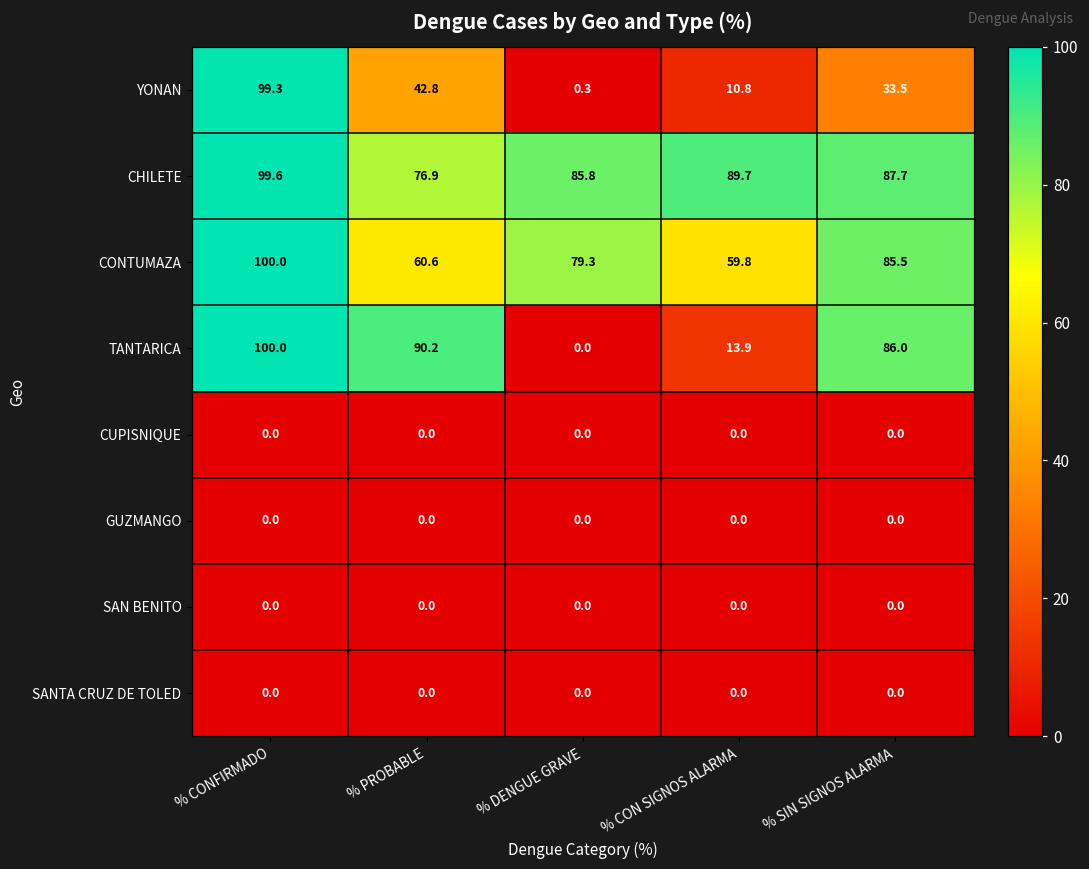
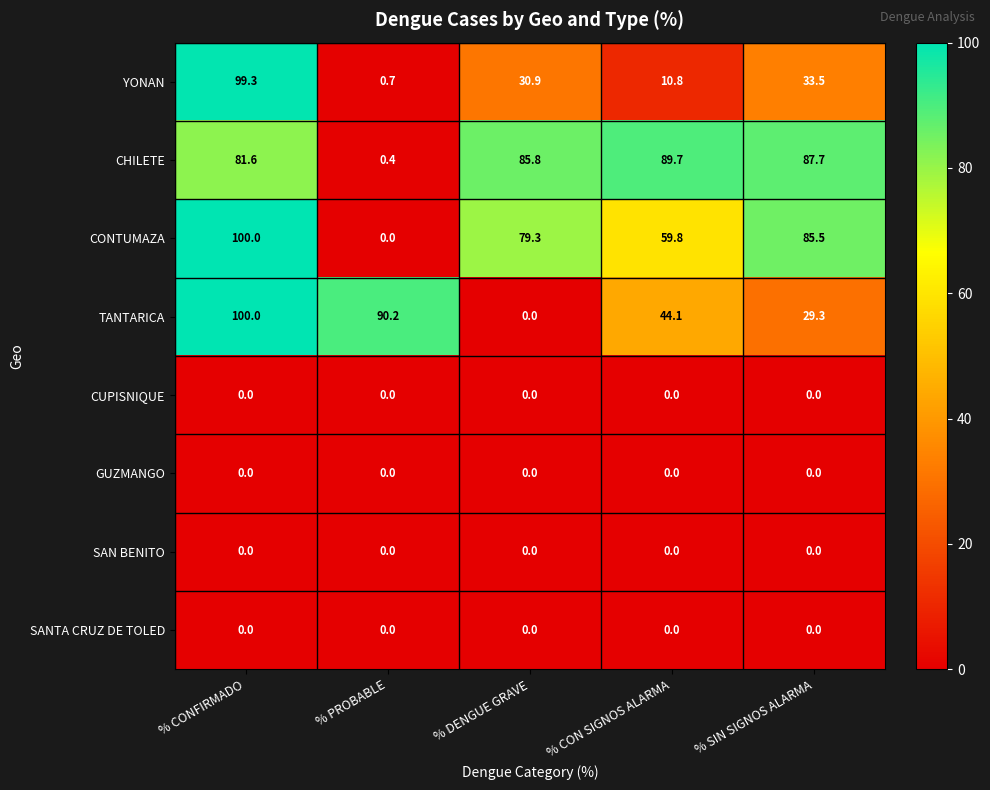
  {
    "YONAN": {
      "% CONFIRMADO": 99.3,
-     "% PROBABLE": 42.8,
-     "% DENGUE GRAVE": 0.3,
+     "% PROBABLE": 0.7,
+     "% DENGUE GRAVE": 30.9,
      "% CON SIGNOS ALARMA": 10.8,
      "% SIN SIGNOS ALARMA": 33.5
    },
    "CHILETE": {
-     "% CONFIRMADO": 99.6,
-     "% PROBABLE": 76.9,
+     "% CONFIRMADO": 81.6,
+     "% PROBABLE": 0.4,
      "% DENGUE GRAVE": 85.8,
      "% CON SIGNOS ALARMA": 89.7,
      "% SIN SIGNOS ALARMA": 87.7
    },
    "CONTUMAZA": {
      "% CONFIRMADO": 100.0,
-     "% PROBABLE": 60.6,
+     "% PROBABLE": 0.0,
      "% DENGUE GRAVE": 79.3,
      "% CON SIGNOS ALARMA": 59.8,
      "% SIN SIGNOS ALARMA": 85.5
    },
    "TANTARICA": {
      "% CONFIRMADO": 100.0,
      "% PROBABLE": 90.2,
      "% DENGUE GRAVE": 0.0,
-     "% CON SIGNOS ALARMA": 13.9,
-     "% SIN SIGNOS ALARMA": 86.0
+     "% CON SIGNOS ALARMA": 44.1,
+     "% SIN SIGNOS ALARMA": 29.3
    },
    "CUPISNIQUE": {
      "% CONFIRMADO": 0.0,
      "% PROBABLE": 0.0,
      "% DENGUE GRAVE": 0.0,
      "% CON SIGNOS ALARMA": 0.0,
      "% SIN SIGNOS ALARMA": 0.0
    },
    "GUZMANGO": {
      "% CONFIRMADO": 0.0,
      "% PROBABLE": 0.0,
      "% DENGUE GRAVE": 0.0,
      "% CON SIGNOS ALARMA": 0.0,
      "% SIN SIGNOS ALARMA": 0.0
    },
    "SAN BENITO": {
      "% CONFIRMADO": 0.0,
      "% PROBABLE": 0.0,
      "% DENGUE GRAVE": 0.0,
      "% CON SIGNOS ALARMA": 0.0,
      "% SIN SIGNOS ALARMA": 0.0
    },
    "SANTA CRUZ DE TOLED": {
      "% CONFIRMADO": 0.0,
      "% PROBABLE": 0.0,
      "% DENGUE GRAVE": 0.0,
      "% CON SIGNOS ALARMA": 0.0,
      "% SIN SIGNOS ALARMA": 0.0
    }
  }
